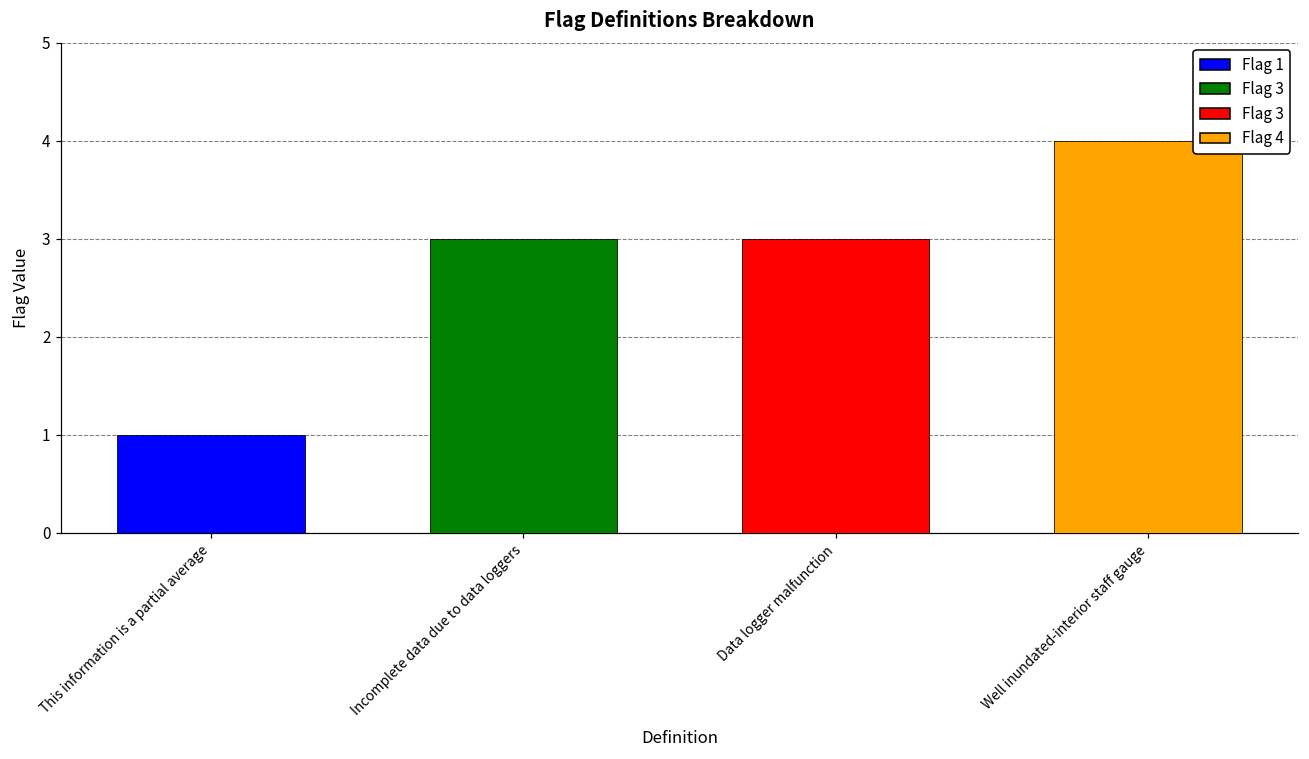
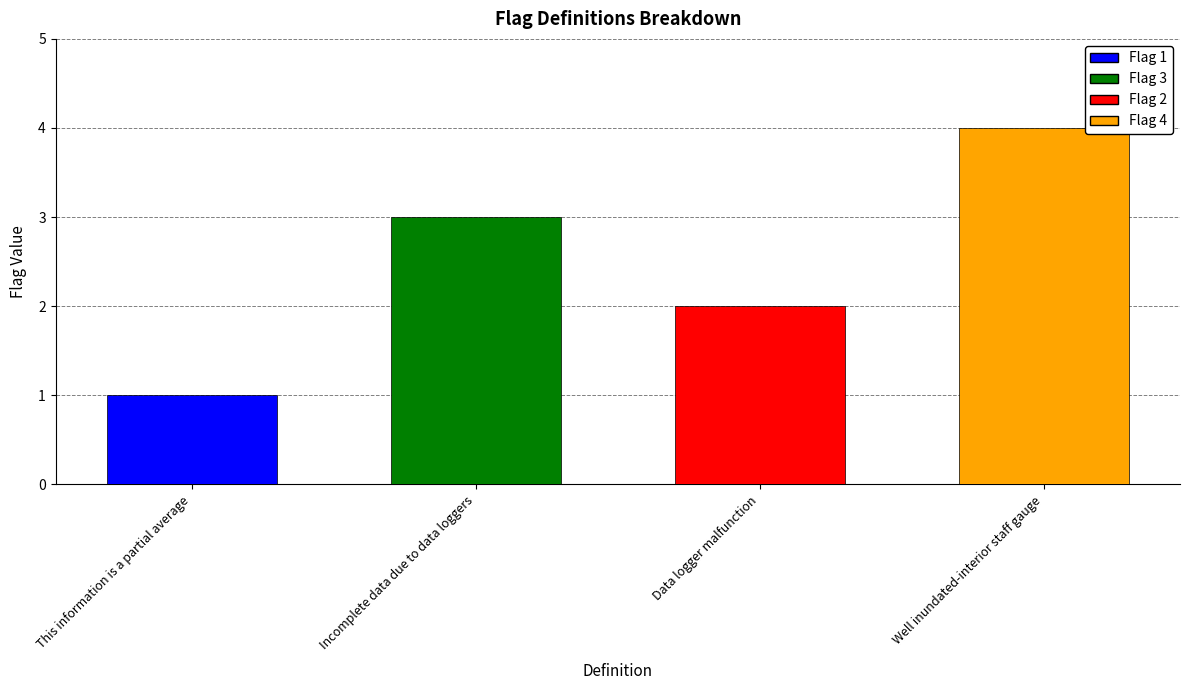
  {
    "This information is a partial average": 1,
    "Incomplete data due to data loggers": 3,
-   "Data logger malfunction": 3,
+   "Data logger malfunction": 2,
    "Well inundated-interior staff gauge": 4
  }
